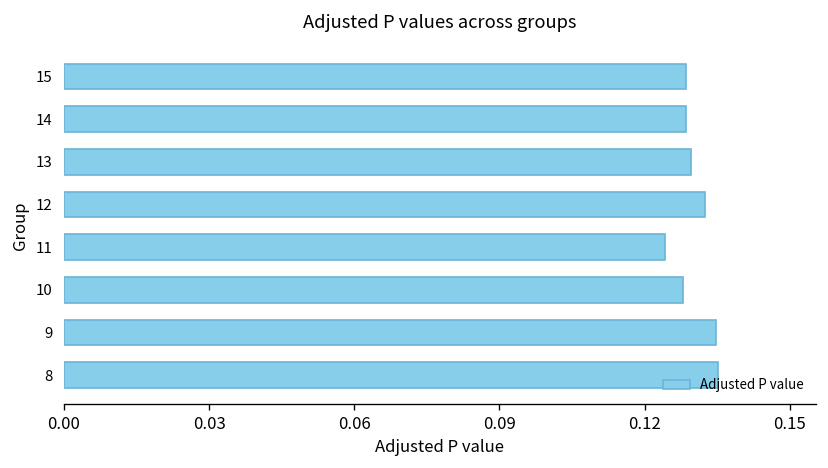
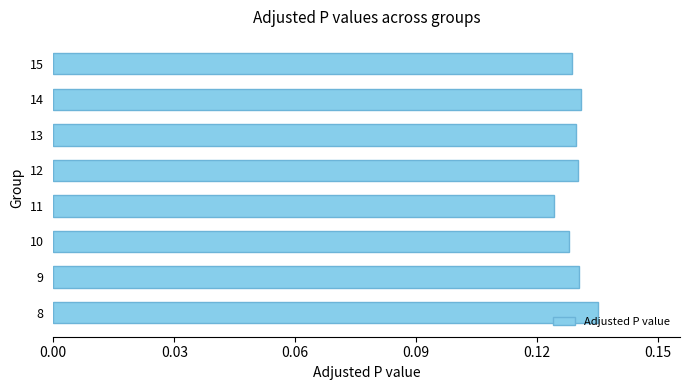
  {
    "15": 0.129,
-   "14": 0.129,
+   "14": 0.131,
    "13": 0.130,
-   "12": 0.132,
+   "12": 0.130,
    "11": 0.124,
    "10": 0.128,
-   "9": 0.135,
+   "9": 0.130,
    "8": 0.135
  }
